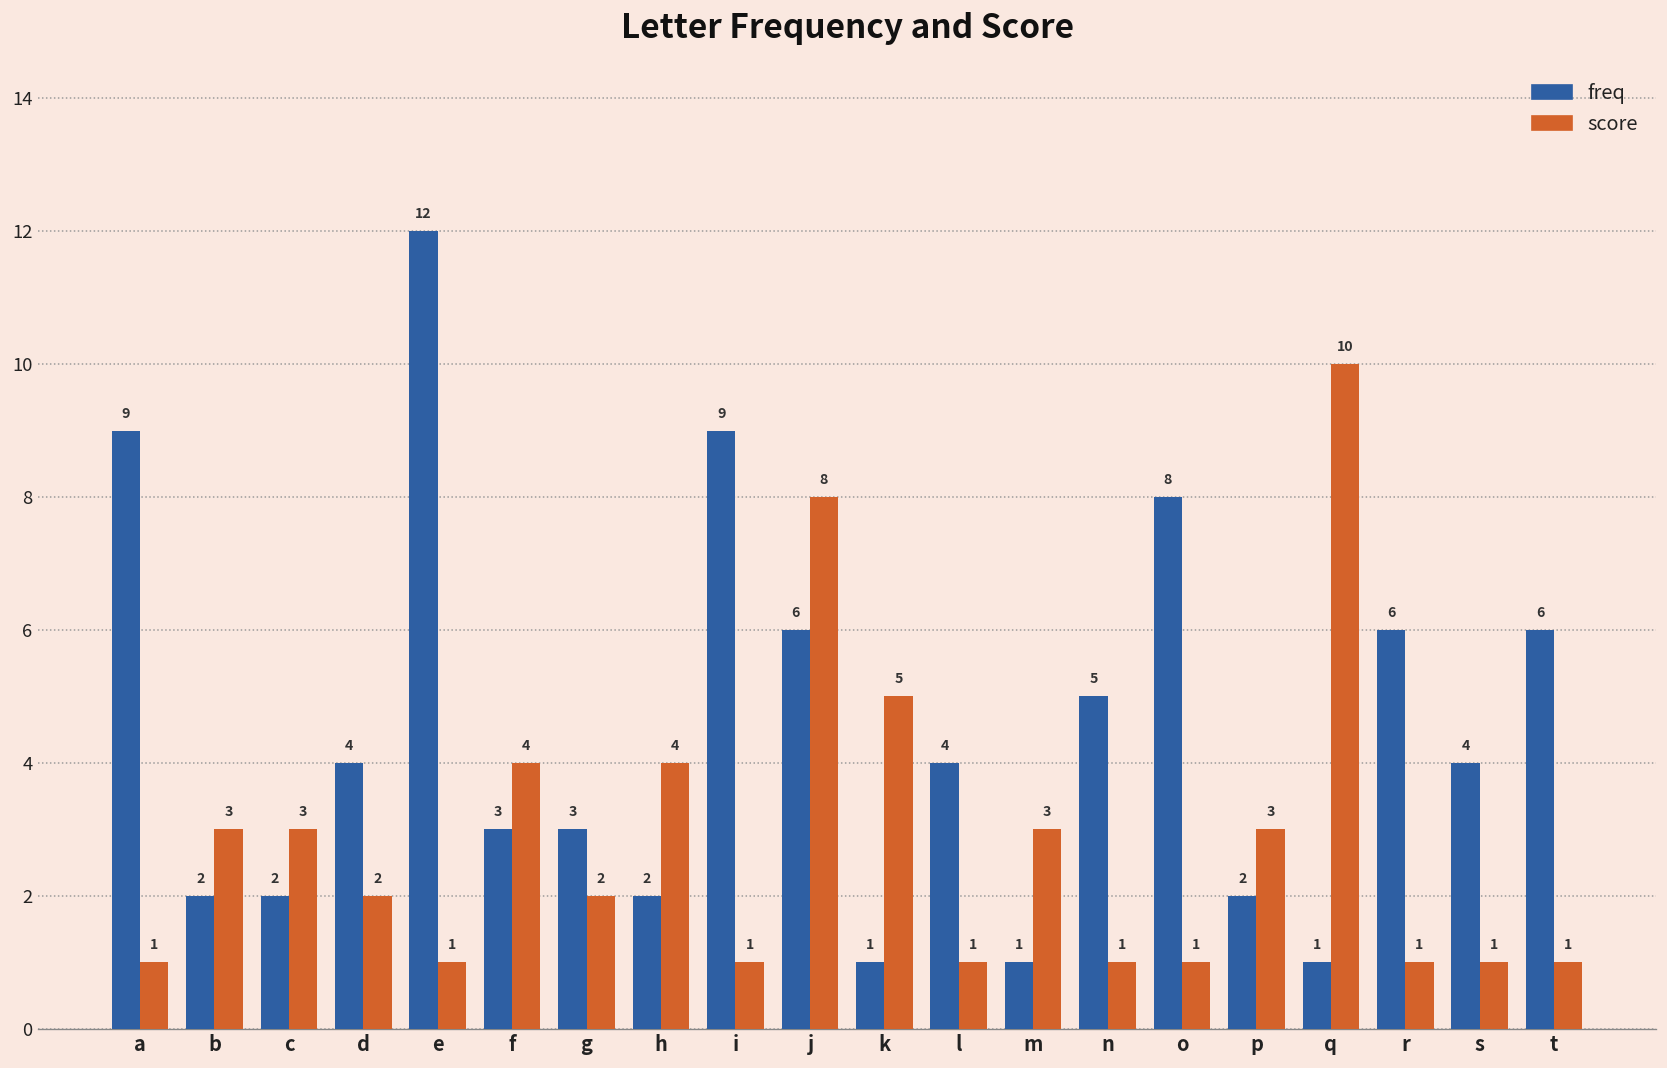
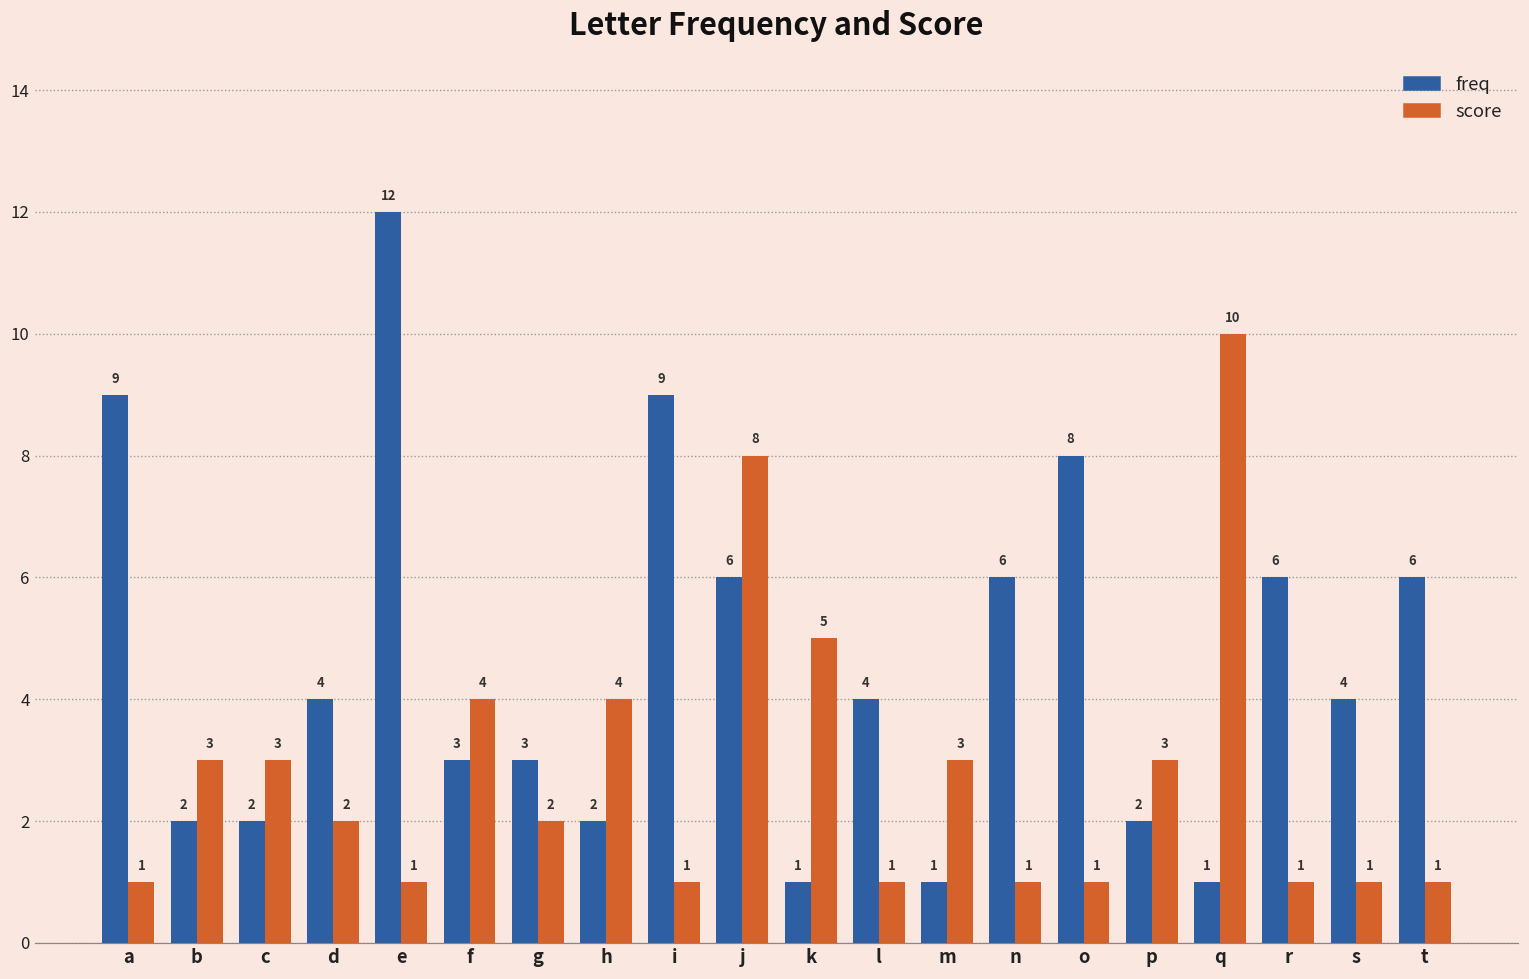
  {
    "freq": {
      "a": 9,
      "b": 2,
      "c": 2,
      "d": 4,
      "e": 12,
      "f": 3,
      "g": 3,
      "h": 2,
      "i": 9,
      "j": 6,
      "k": 1,
      "l": 4,
      "m": 1,
-     "n": 5,
+     "n": 6,
      "o": 8,
      "p": 2,
      "q": 1,
      "r": 6,
      "s": 4,
      "t": 6
    },
    "score": {
      "a": 1,
      "b": 3,
      "c": 3,
      "d": 2,
      "e": 1,
      "f": 4,
      "g": 2,
      "h": 4,
      "i": 1,
      "j": 8,
      "k": 5,
      "l": 1,
      "m": 3,
      "n": 1,
      "o": 1,
      "p": 3,
      "q": 10,
      "r": 1,
      "s": 1,
      "t": 1
    }
  }
